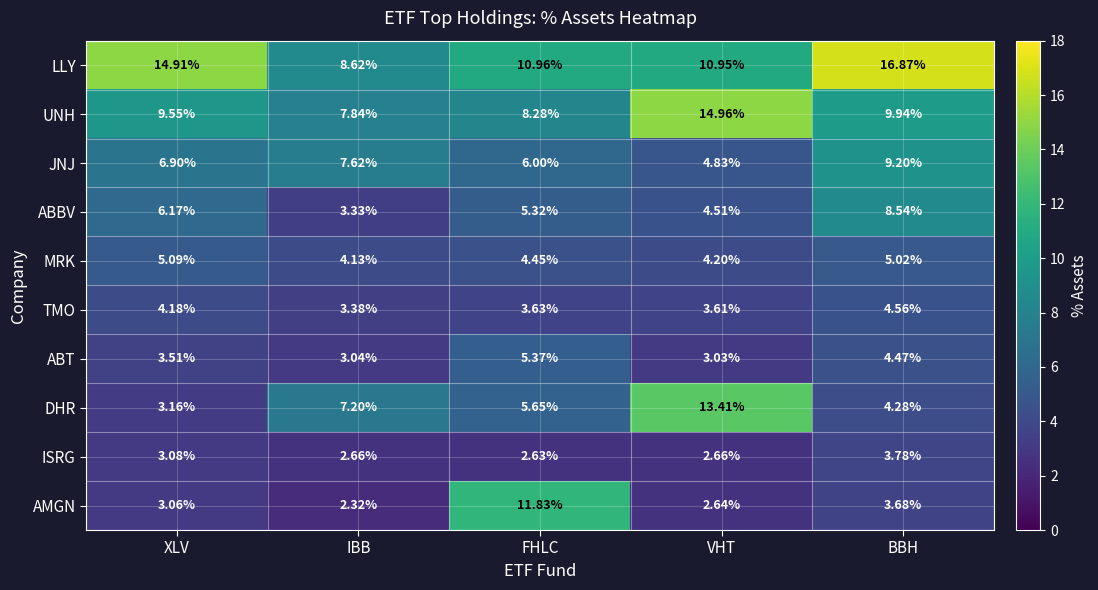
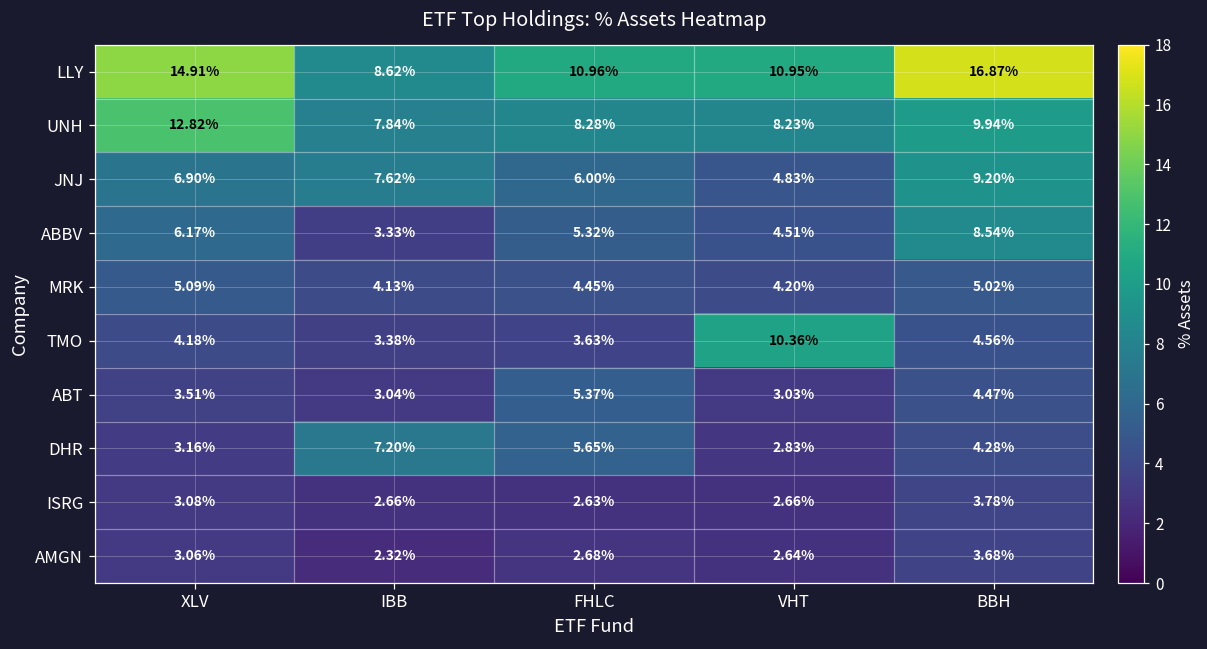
  {
    "LLY": {
      "XLV": "14.91%",
      "IBB": "8.62%",
      "FHLC": "10.96%",
      "VHT": "10.95%",
      "BBH": "16.87%"
    },
    "UNH": {
-     "XLV": "9.55%",
+     "XLV": "12.82%",
      "IBB": "7.84%",
      "FHLC": "8.28%",
-     "VHT": "14.96%",
+     "VHT": "8.23%",
      "BBH": "9.94%"
    },
    "JNJ": {
      "XLV": "6.90%",
      "IBB": "7.62%",
      "FHLC": "6.00%",
      "VHT": "4.83%",
      "BBH": "9.20%"
    },
    "ABBV": {
      "XLV": "6.17%",
      "IBB": "3.33%",
      "FHLC": "5.32%",
      "VHT": "4.51%",
      "BBH": "8.54%"
    },
    "MRK": {
      "XLV": "5.09%",
      "IBB": "4.13%",
      "FHLC": "4.45%",
      "VHT": "4.20%",
      "BBH": "5.02%"
    },
    "TMO": {
      "XLV": "4.18%",
      "IBB": "3.38%",
      "FHLC": "3.63%",
-     "VHT": "3.61%",
+     "VHT": "10.36%",
      "BBH": "4.56%"
    },
    "ABT": {
      "XLV": "3.51%",
      "IBB": "3.04%",
      "FHLC": "5.37%",
      "VHT": "3.03%",
      "BBH": "4.47%"
    },
    "DHR": {
      "XLV": "3.16%",
      "IBB": "7.20%",
      "FHLC": "5.65%",
-     "VHT": "13.41%",
+     "VHT": "2.83%",
      "BBH": "4.28%"
    },
    "ISRG": {
      "XLV": "3.08%",
      "IBB": "2.66%",
      "FHLC": "2.63%",
      "VHT": "2.66%",
      "BBH": "3.78%"
    },
    "AMGN": {
      "XLV": "3.06%",
      "IBB": "2.32%",
-     "FHLC": "11.83%",
+     "FHLC": "2.68%",
      "VHT": "2.64%",
      "BBH": "3.68%"
    }
  }
